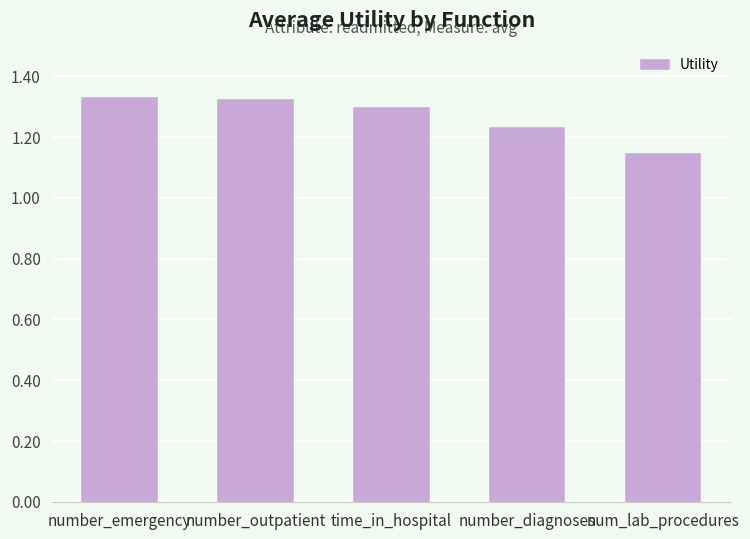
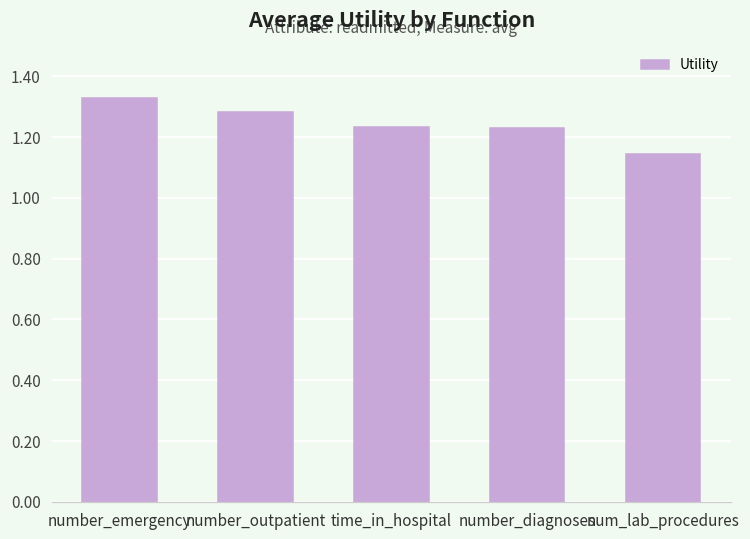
  {
    "number_emergency": 1.33,
-   "number_outpatient": 1.32,
-   "time_in_hospital": 1.30,
+   "number_outpatient": 1.28,
+   "time_in_hospital": 1.23,
    "number_diagnoses": 1.23,
    "num_lab_procedures": 1.15
  }
